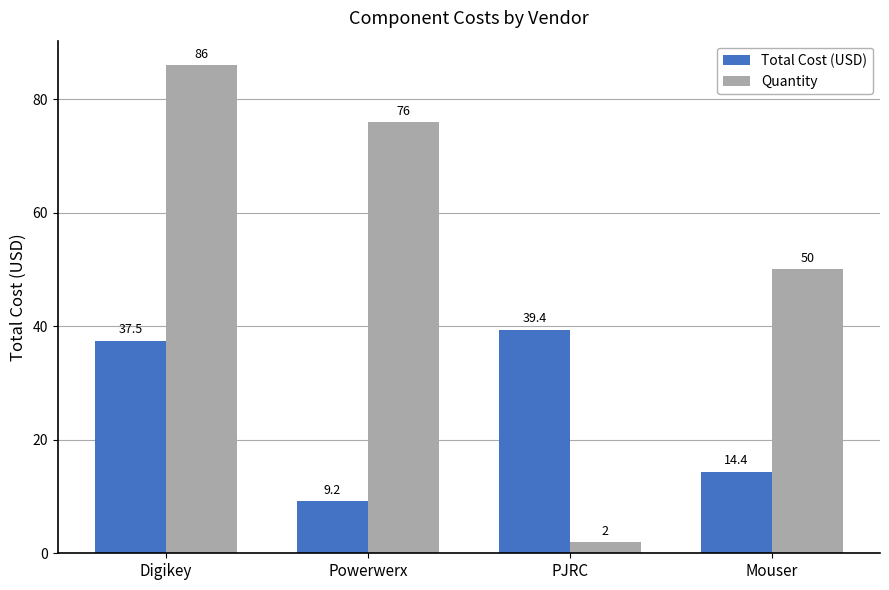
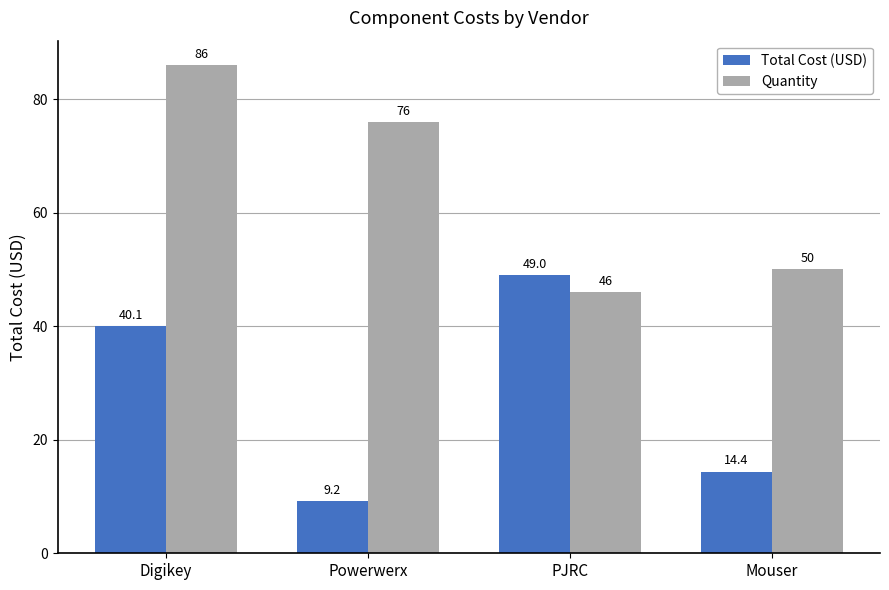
  {
    "Total Cost (USD)": {
-     "Digikey": 37.5,
+     "Digikey": 40.1,
      "Powerwerx": 9.2,
-     "PJRC": 39.4,
+     "PJRC": 49.0,
      "Mouser": 14.4
    },
    "Quantity": {
      "Digikey": 86,
      "Powerwerx": 76,
-     "PJRC": 2,
+     "PJRC": 46,
      "Mouser": 50
    }
  }
